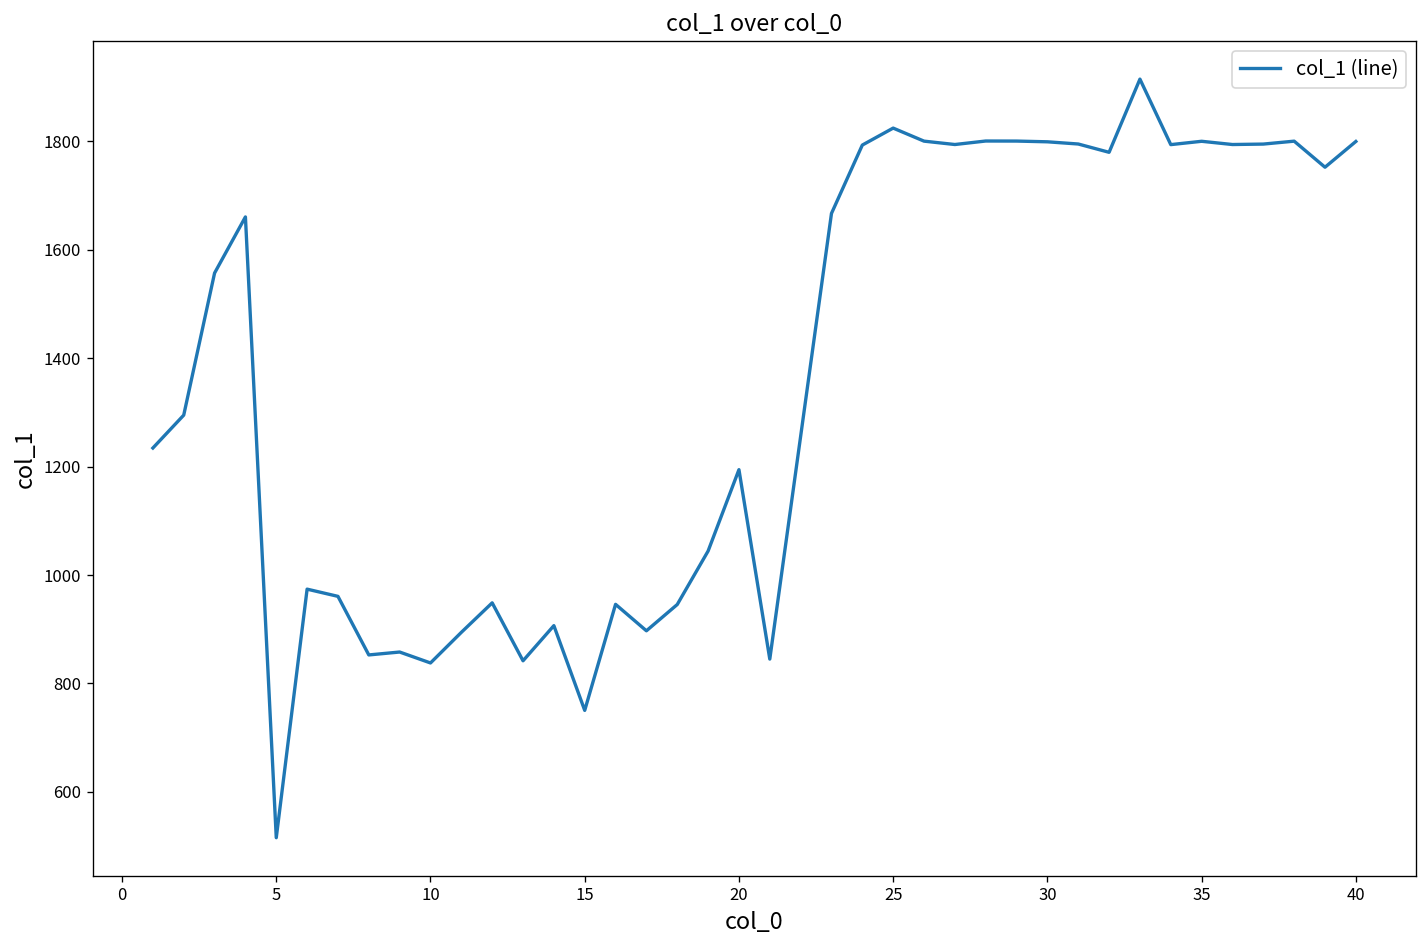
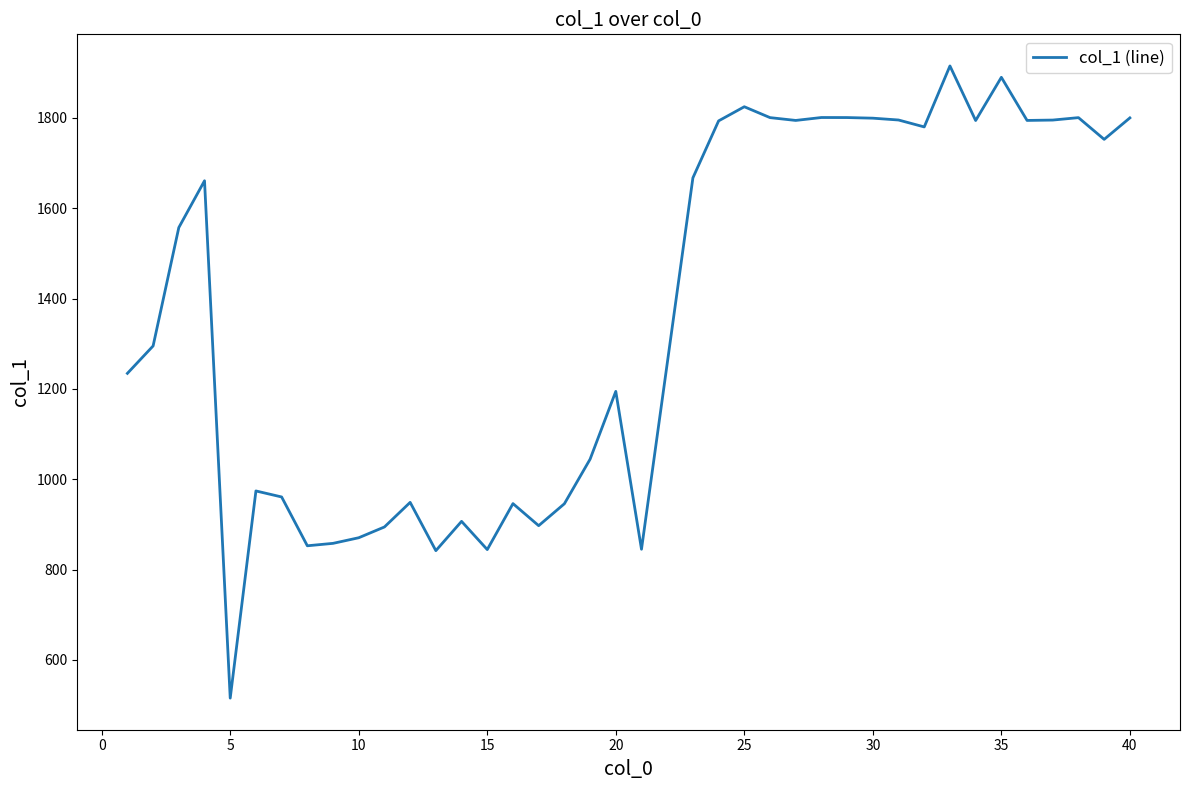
  {
    "5": 520,
-   "10": 840,
-   "15": 750,
+   "10": 870,
+   "15": 840,
    "20": 1190,
    "25": 1820,
    "30": 1800,
-   "35": 1800,
+   "35": 1890,
    "40": 1800
  }
